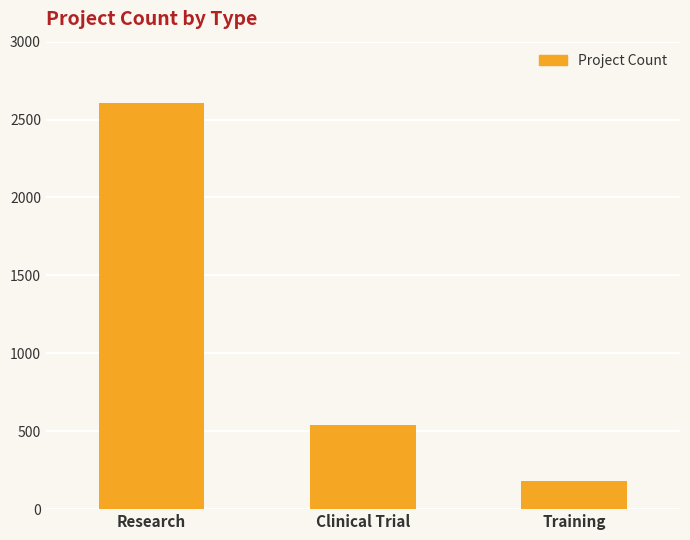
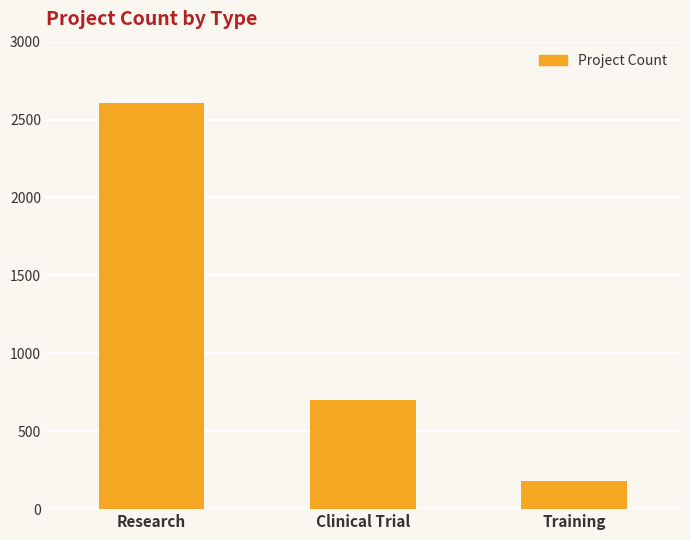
  {
    "Research": 2610,
-   "Clinical Trial": 540,
+   "Clinical Trial": 700,
    "Training": 180
  }
